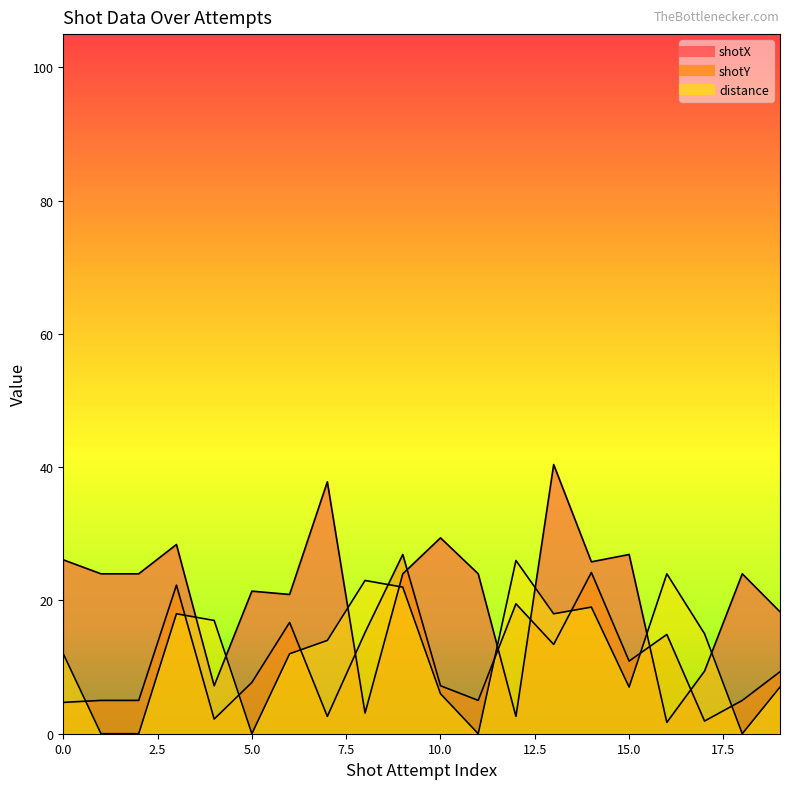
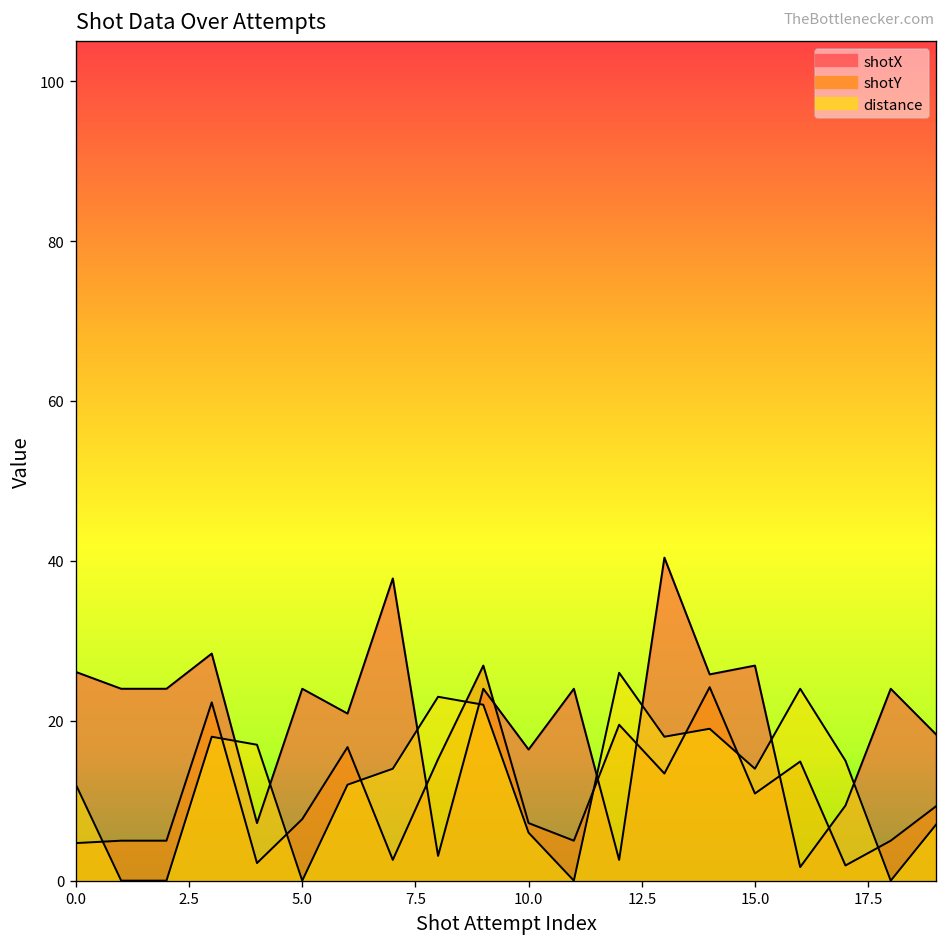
  {
    "shotX": {
      "0.0": 26,
-     "5.0": 21,
-     "10.0": 29,
+     "5.0": 24,
+     "10.0": 16,
      "15.0": 27
    },
    "shotY": {
      "0.0": 5,
      "5.0": 8,
      "10.0": 7,
      "15.0": 11
    },
    "distance": {
      "0.0": 12,
      "5.0": 0,
      "10.0": 6,
-     "15.0": 7
+     "15.0": 14
    }
  }
